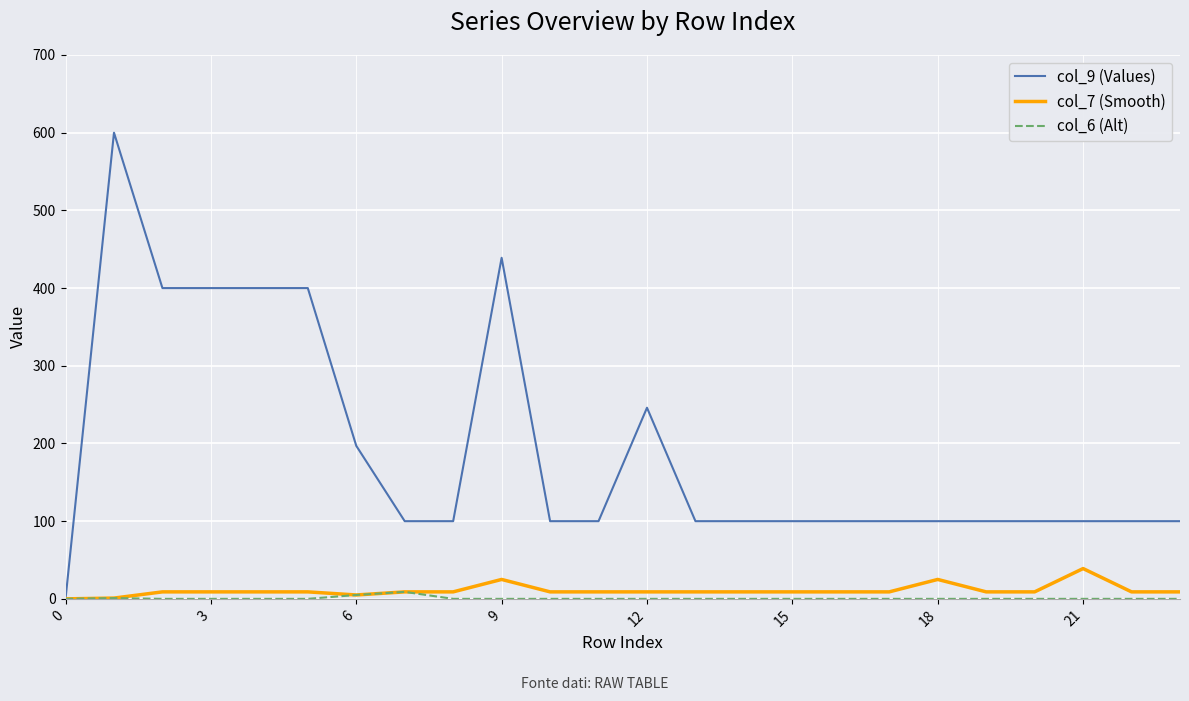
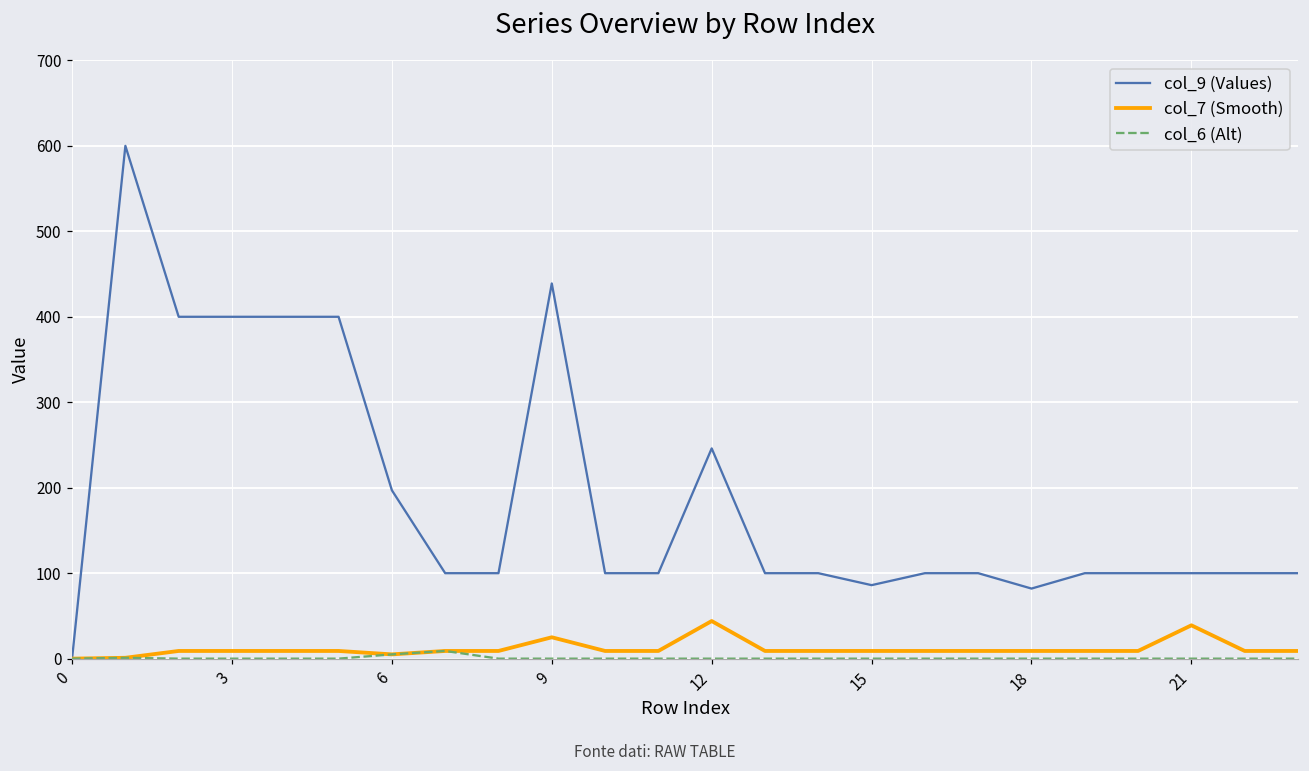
  {
    "col_9 (Values)": {
      "3": 400,
      "6": 200,
      "9": 440,
      "12": 250,
-     "15": 100,
-     "18": 100,
+     "15": 90,
+     "18": 80,
      "21": 100
    },
    "col_7 (Smooth)": {
      "3": 10,
      "9": 30,
-     "12": 10,
+     "12": 40,
      "15": 10,
-     "18": 30,
+     "18": 10,
      "21": 40
    },
    "col_6 (Alt)": {
      "3": 0,
      "9": 0,
      "12": 0,
      "15": 0,
      "18": 0,
      "21": 0
    }
  }
